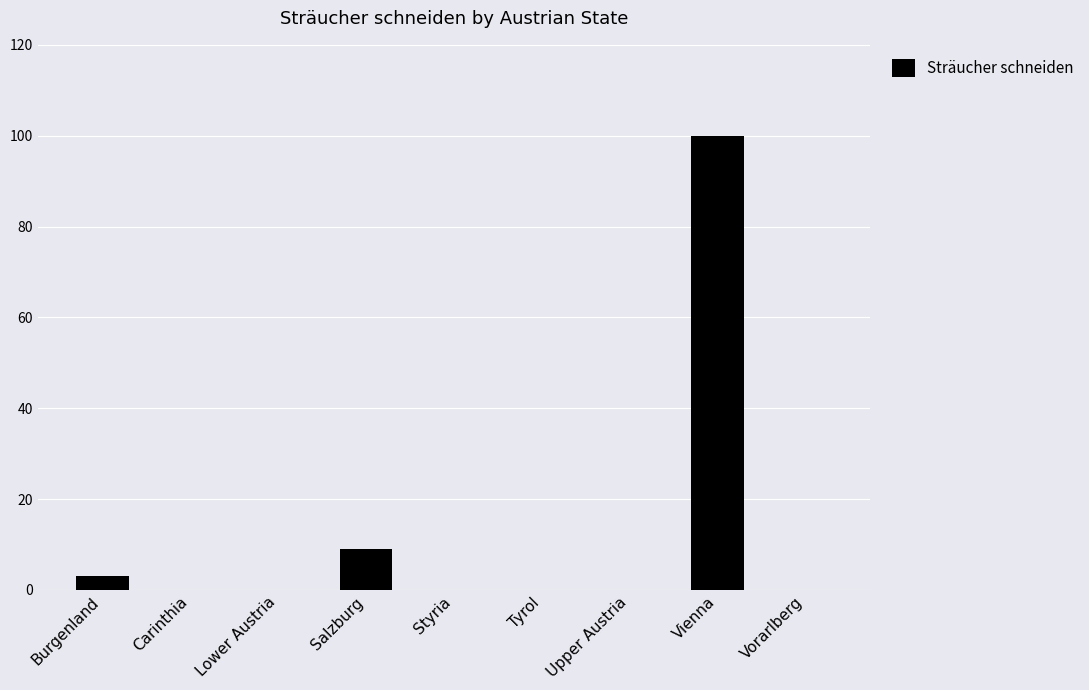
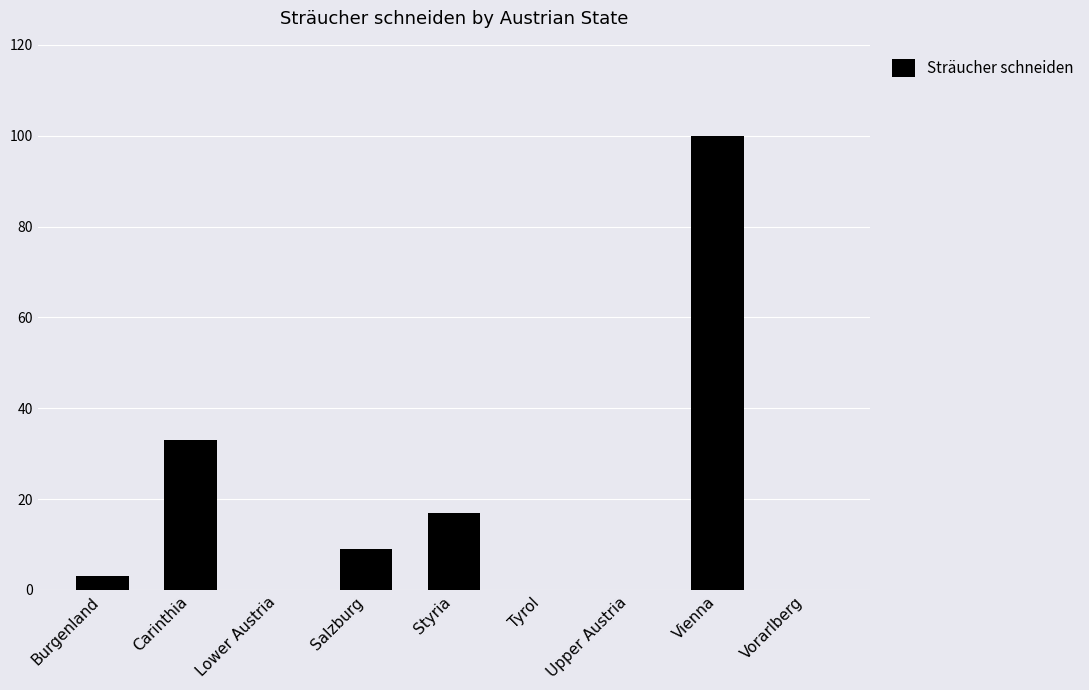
  {
    "Burgenland": 3,
-   "Carinthia": 0,
+   "Carinthia": 33,
    "Lower Austria": 0,
    "Salzburg": 9,
-   "Styria": 0,
+   "Styria": 17,
    "Tyrol": 0,
    "Upper Austria": 0,
    "Vienna": 100,
    "Vorarlberg": 0
  }
